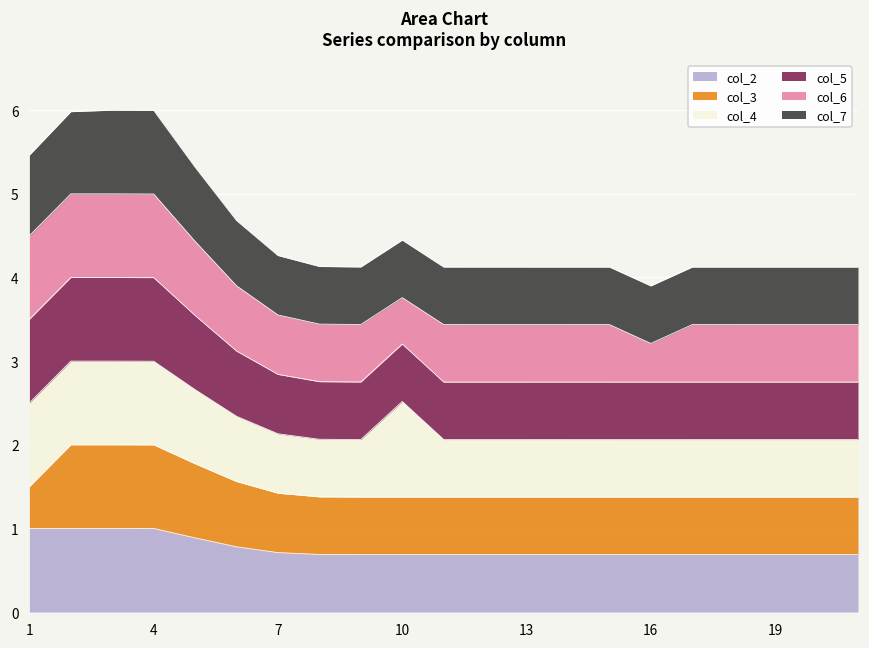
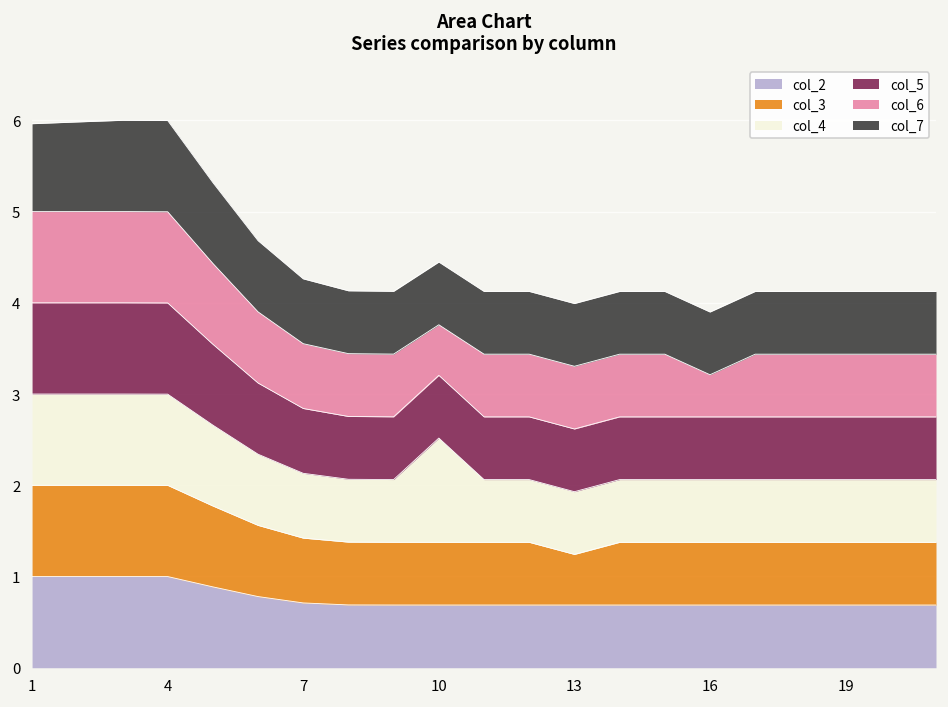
  {
    "col_2": {
      "1": 1.0,
      "4": 1.0,
      "7": 0.7,
      "10": 0.7,
      "13": 0.7,
      "16": 0.7,
      "19": 0.7
    },
    "col_3": {
-     "1": 0.5,
+     "1": 1.0,
      "4": 1.0,
      "7": 0.7,
      "10": 0.7,
-     "13": 0.7,
+     "13": 0.6,
      "16": 0.7,
      "19": 0.7
    },
    "col_4": {
      "1": 1.0,
      "4": 1.0,
      "7": 0.7,
      "10": 1.1,
      "13": 0.7,
      "16": 0.7,
      "19": 0.7
    },
    "col_5": {
      "1": 1.0,
      "4": 1.0,
      "7": 0.7,
      "10": 0.7,
      "13": 0.7,
      "16": 0.7,
      "19": 0.7
    },
    "col_6": {
      "1": 1.0,
      "4": 1.0,
      "7": 0.7,
      "10": 0.6,
      "13": 0.7,
      "16": 0.5,
      "19": 0.7
    },
    "col_7": {
      "1": 1.0,
      "4": 1.0,
      "7": 0.7,
      "10": 0.7,
      "13": 0.7,
      "16": 0.7,
      "19": 0.7
    }
  }
